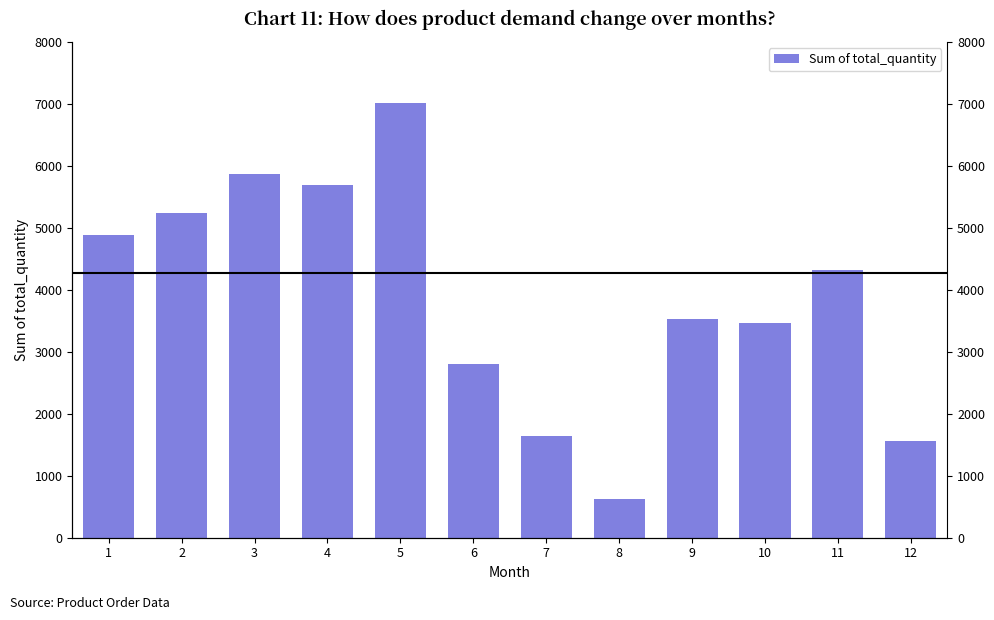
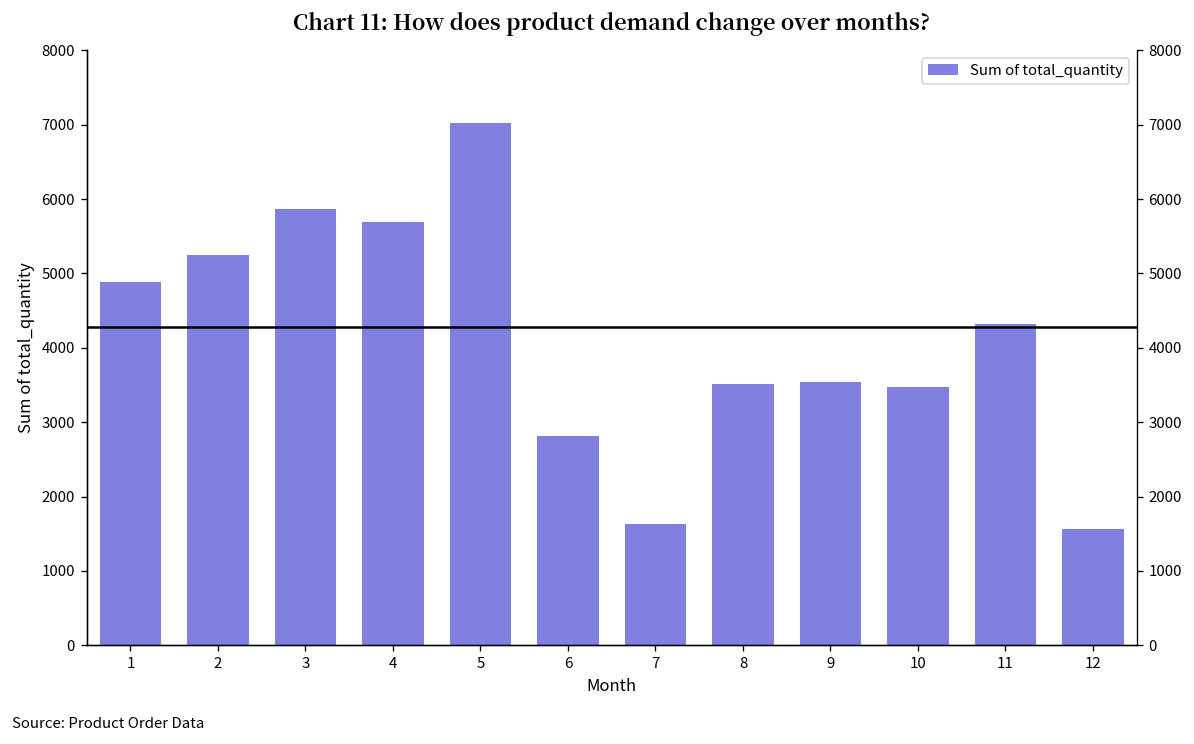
  {
    "1": 4900,
    "2": 5200,
    "3": 5900,
    "4": 5700,
    "5": 7000,
    "6": 2800,
    "7": 1600,
-   "8": 600,
+   "8": 3500,
    "9": 3500,
    "10": 3500,
    "11": 4300,
    "12": 1600
  }
